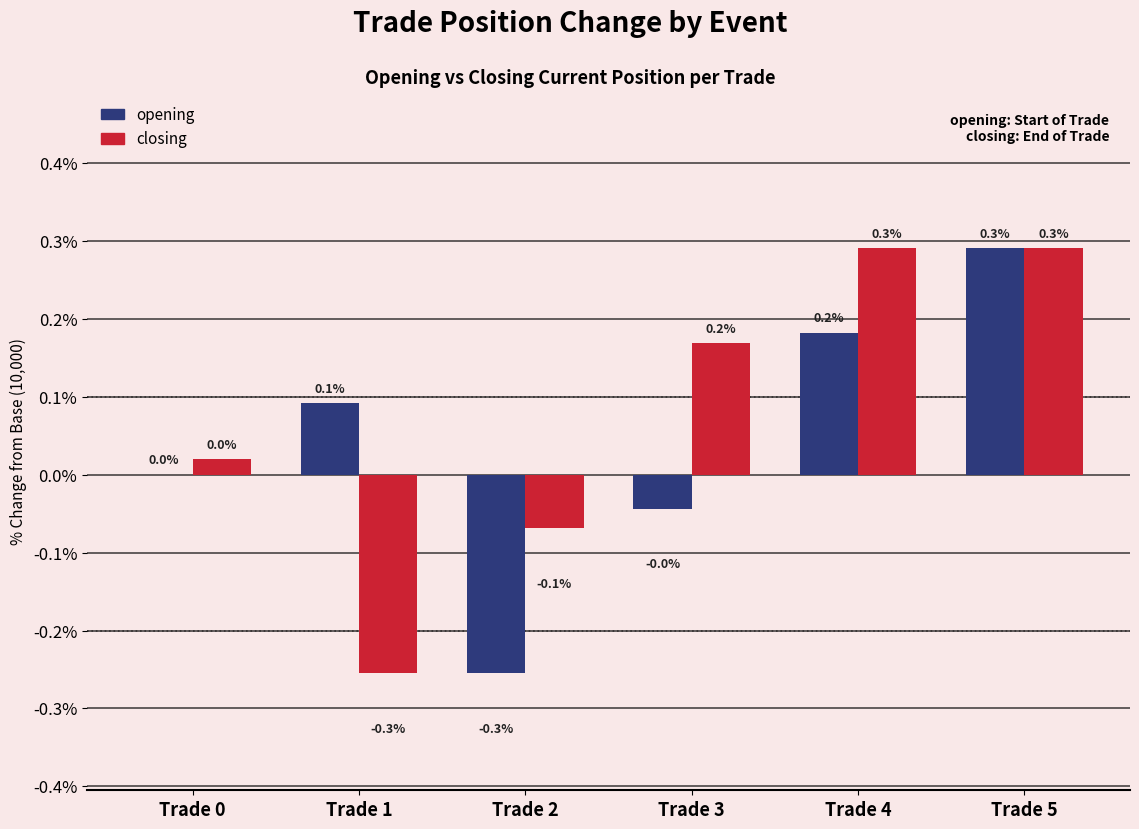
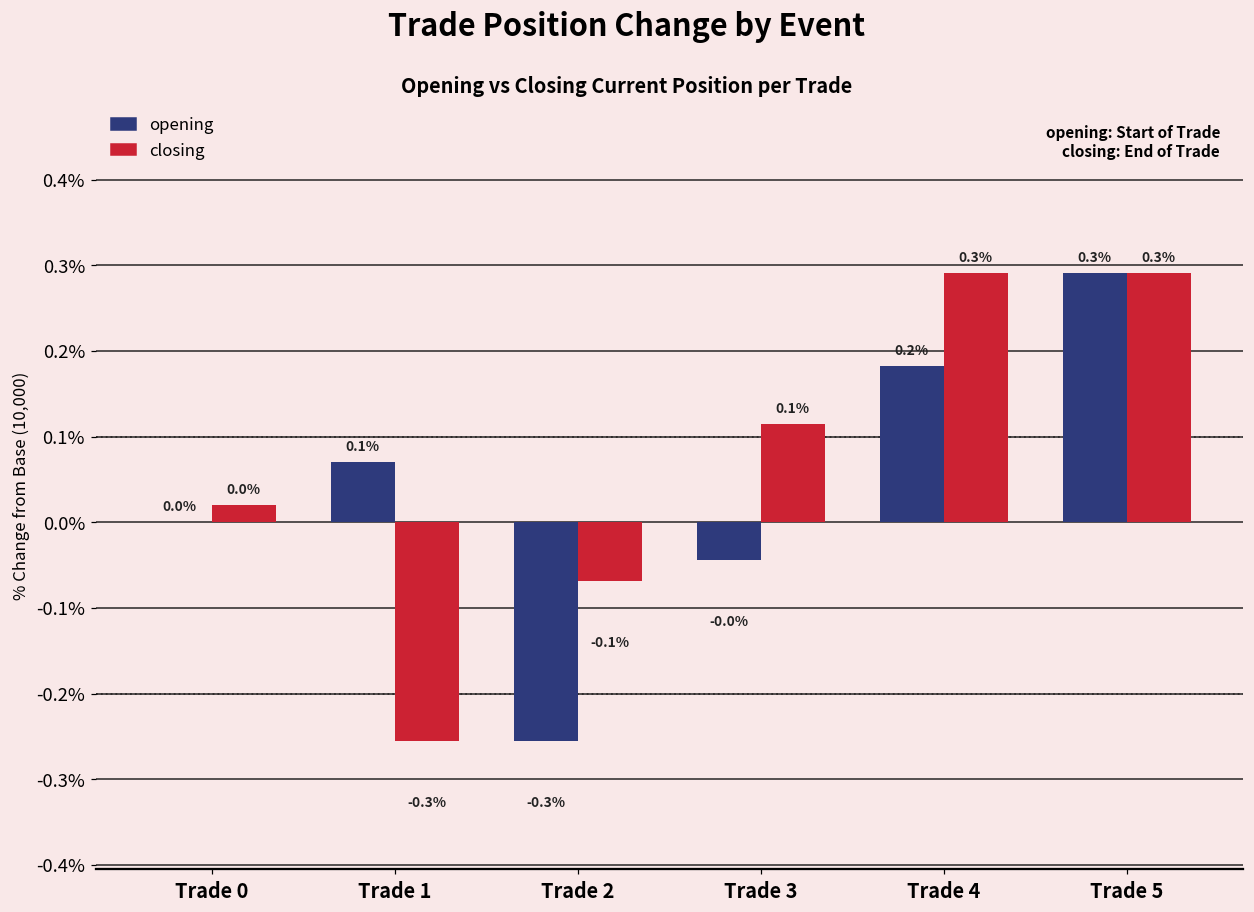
  {
    "opening": {
-     "Trade 1": "0.09%",
+     "Trade 1": "0.07%",
      "Trade 2": "-0.26%",
      "Trade 3": "-0.04%"
    },
    "closing": {
      "Trade 0": "0.0%",
-     "Trade 3": "0.2%",
+     "Trade 3": "0.1%",
      "Trade 4": "0.3%",
      "Trade 5": "0.3%"
    }
  }
